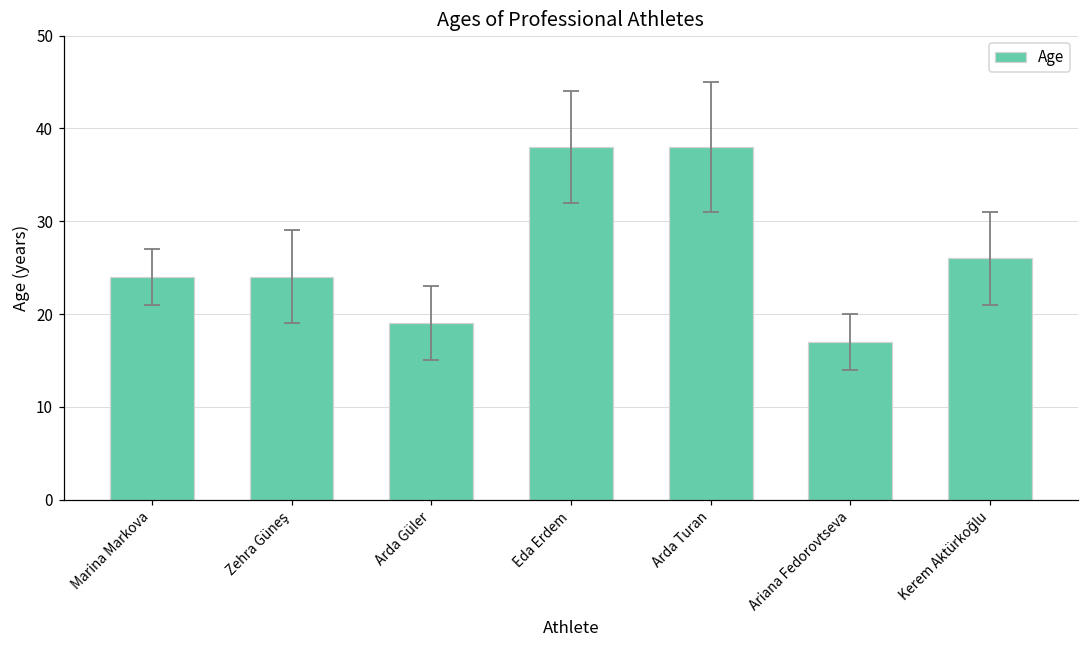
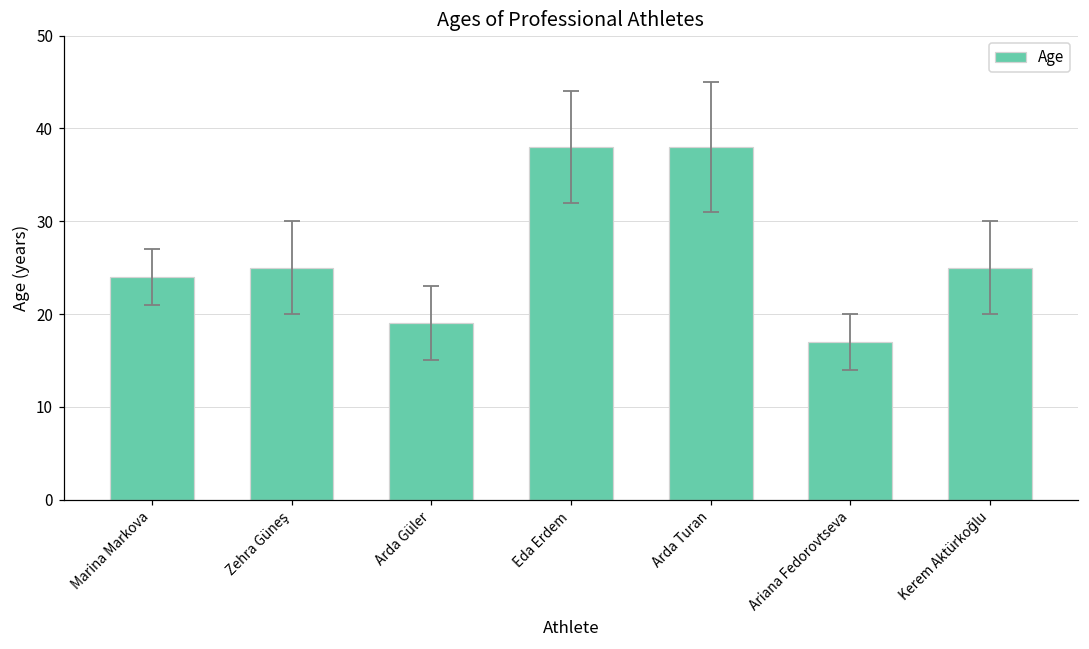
  {
    "Age": {
      "Marina Markova": 24,
-     "Zehra Güneş": 24,
+     "Zehra Güneş": 25,
      "Arda Güler": 19,
      "Eda Erdem": 38,
      "Arda Turan": 38,
      "Ariana Fedorovtseva": 17,
-     "Kerem Aktürkoğlu": 26
+     "Kerem Aktürkoğlu": 25
    }
  }
